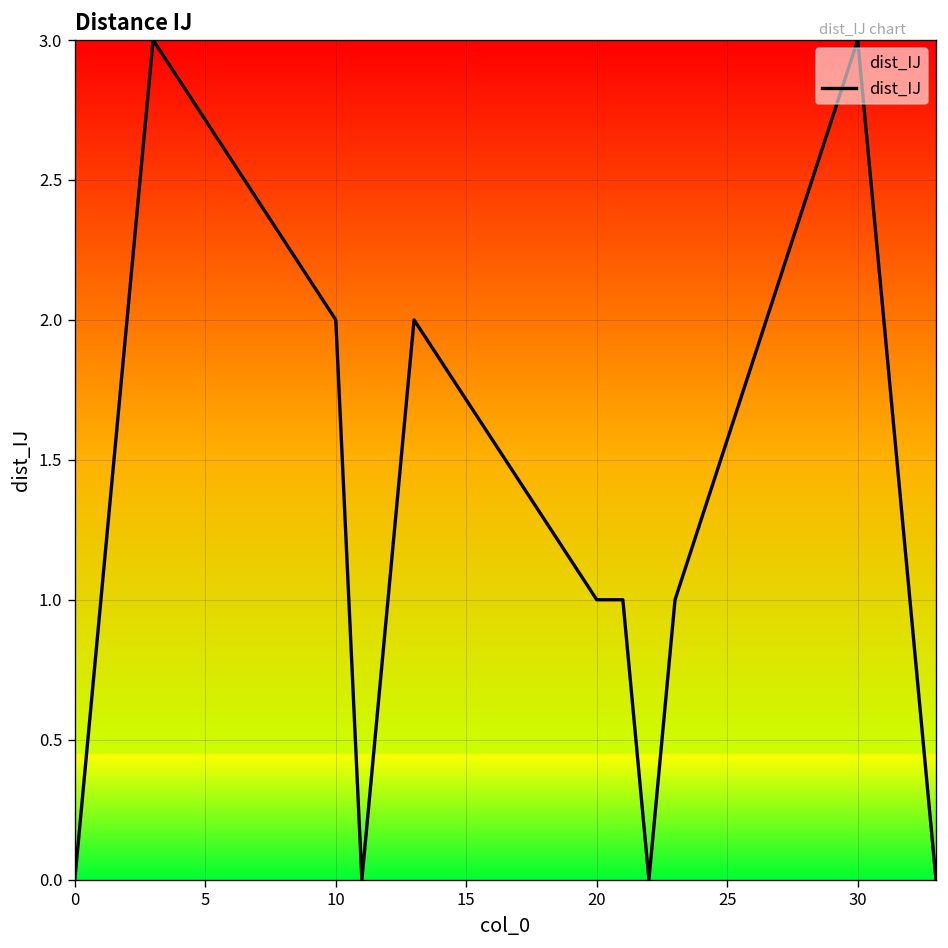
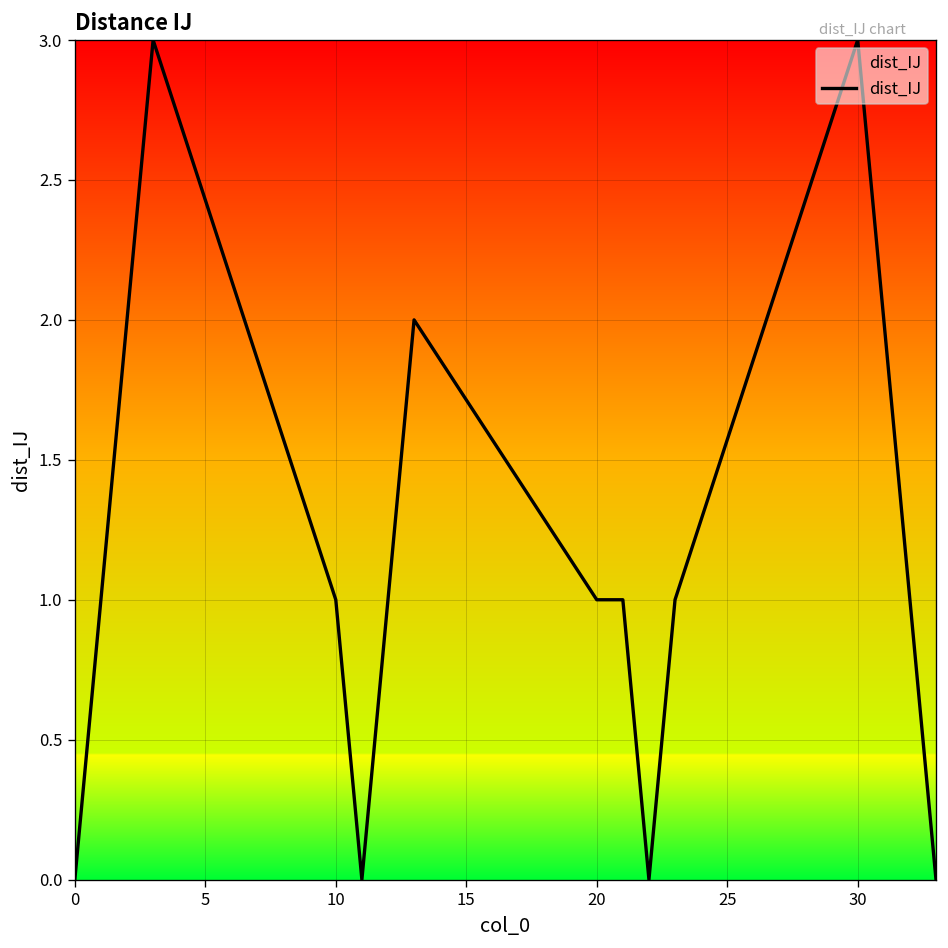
  {
    "0": 0,
-   "10": 2,
+   "10": 1,
    "20": 1,
    "30": 3
  }
